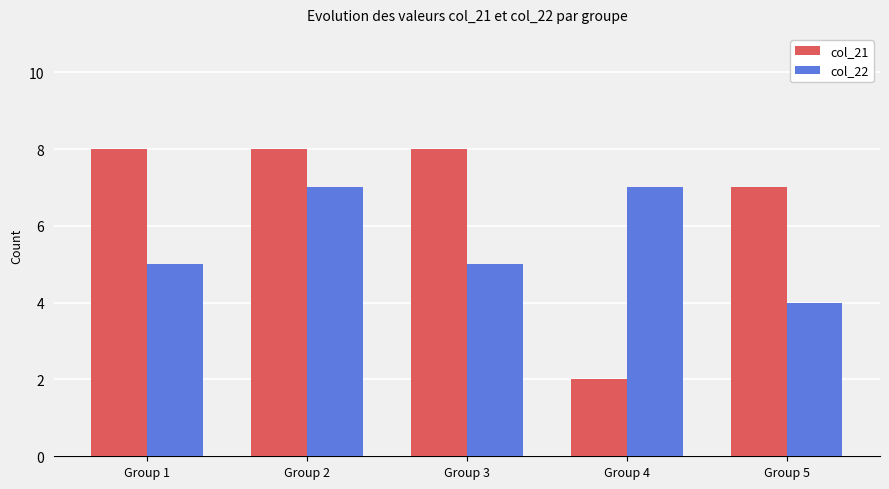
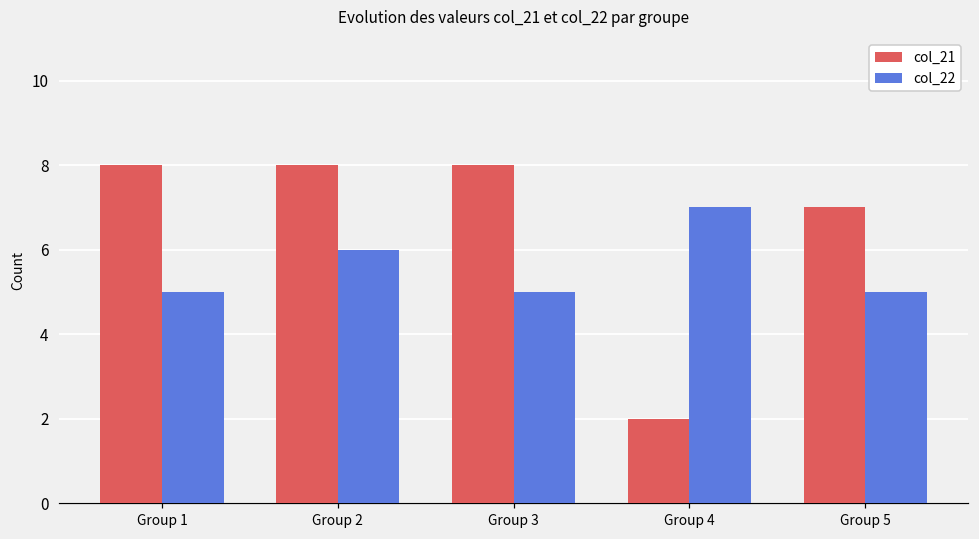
  {
    "col_21": {
      "Group 1": 8,
      "Group 2": 8,
      "Group 3": 8,
      "Group 4": 2,
      "Group 5": 7
    },
    "col_22": {
      "Group 1": 5,
-     "Group 2": 7,
+     "Group 2": 6,
      "Group 3": 5,
      "Group 4": 7,
-     "Group 5": 4
+     "Group 5": 5
    }
  }
